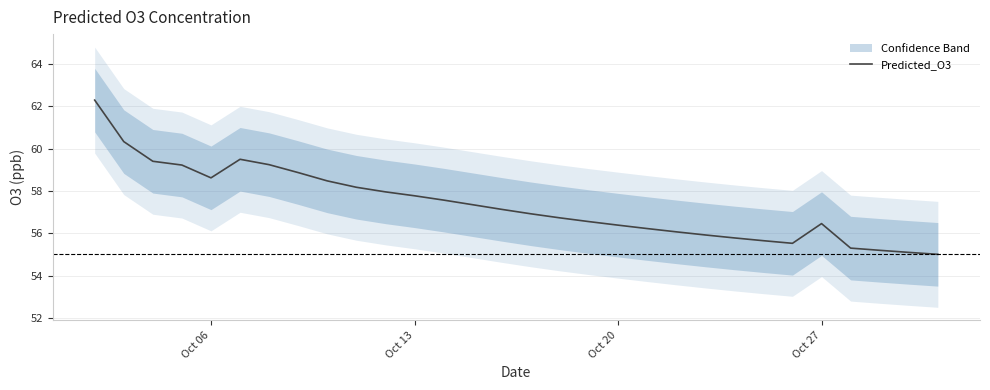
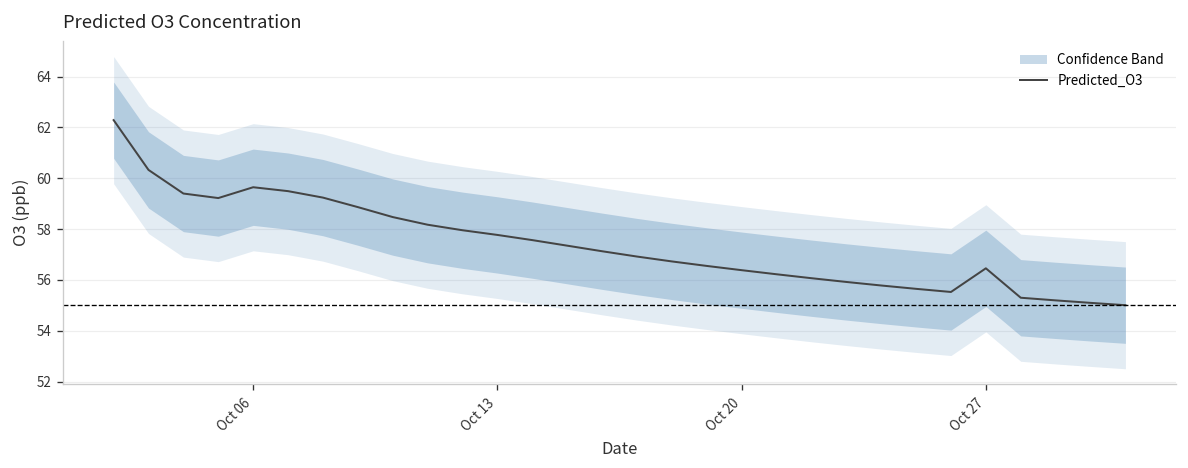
  {
    "Predicted_O3": {
-     "Oct 06": 58.6,
+     "Oct 06": 59.6,
      "Oct 13": 57.8,
      "Oct 20": 56.4,
      "Oct 27": 56.5
    }
  }
